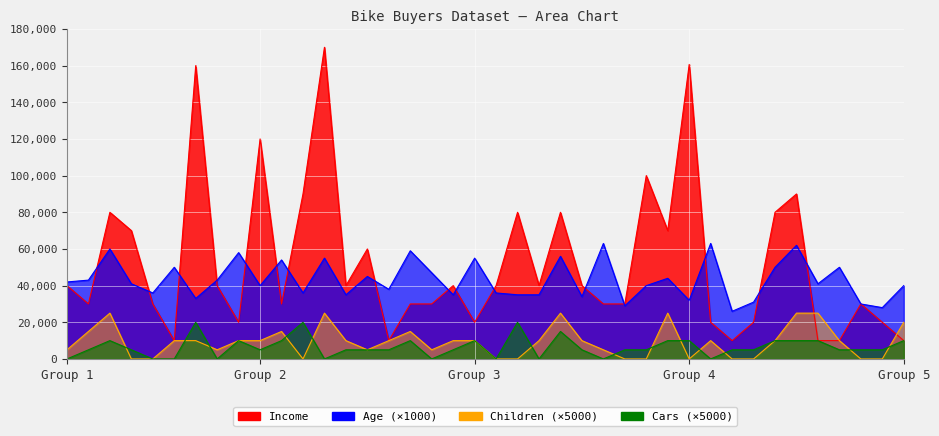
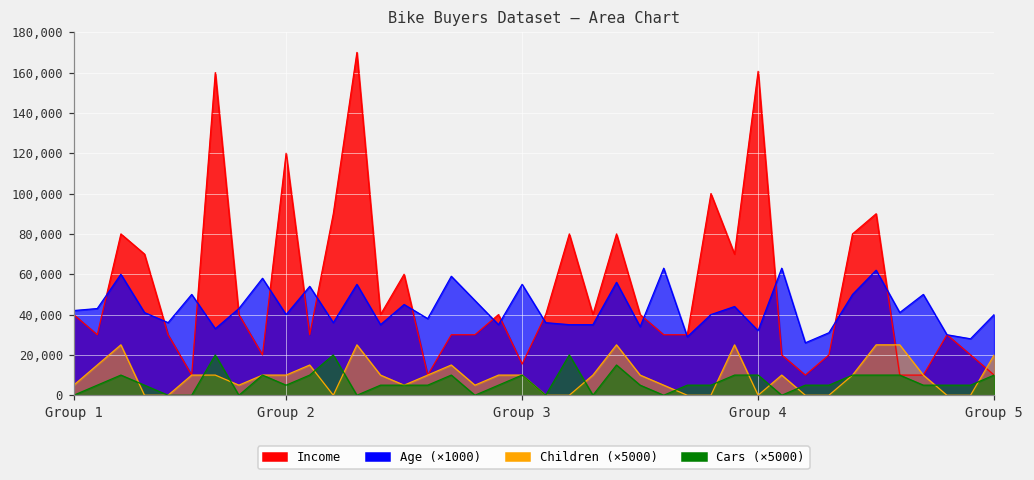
  {
    "Income": {
      "Group 1": "40,000",
      "Group 2": "120,000",
-     "Group 3": "20,000",
+     "Group 3": "15,000",
      "Group 4": "161,000"
    }
  }
